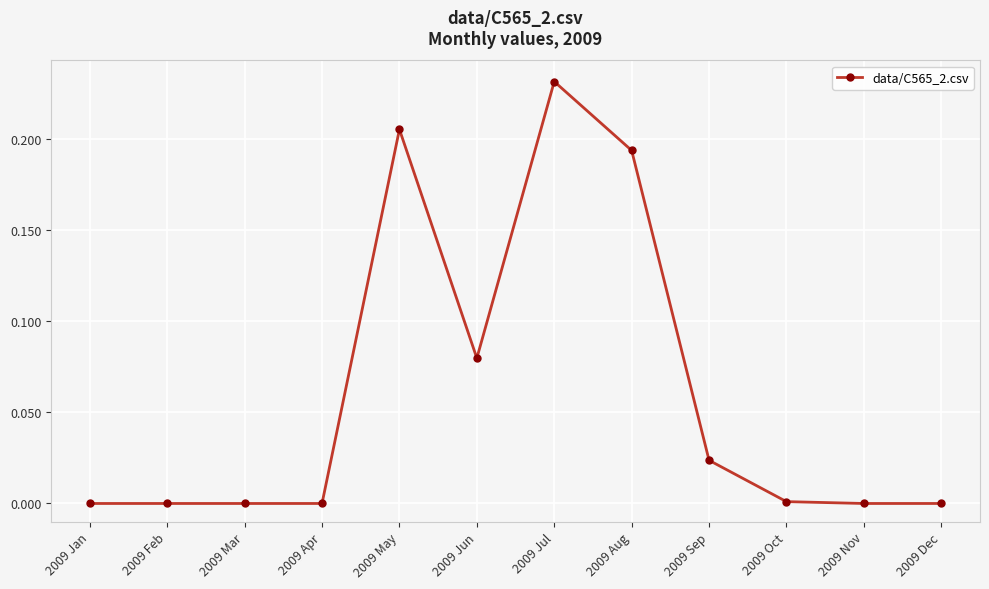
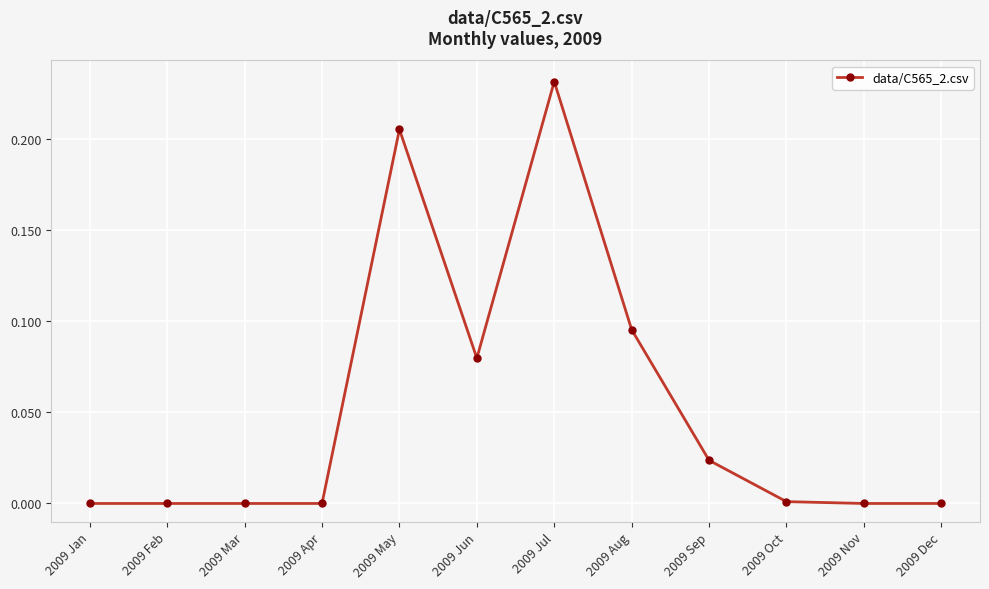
  {
    "2009 Jan": 0.000,
    "2009 Feb": 0.000,
    "2009 Mar": 0.000,
    "2009 Apr": 0.000,
    "2009 May": 0.205,
    "2009 Jun": 0.080,
    "2009 Jul": 0.231,
-   "2009 Aug": 0.193,
+   "2009 Aug": 0.095,
    "2009 Sep": 0.024,
    "2009 Oct": 0.001,
    "2009 Nov": 0.000,
    "2009 Dec": 0.000
  }
